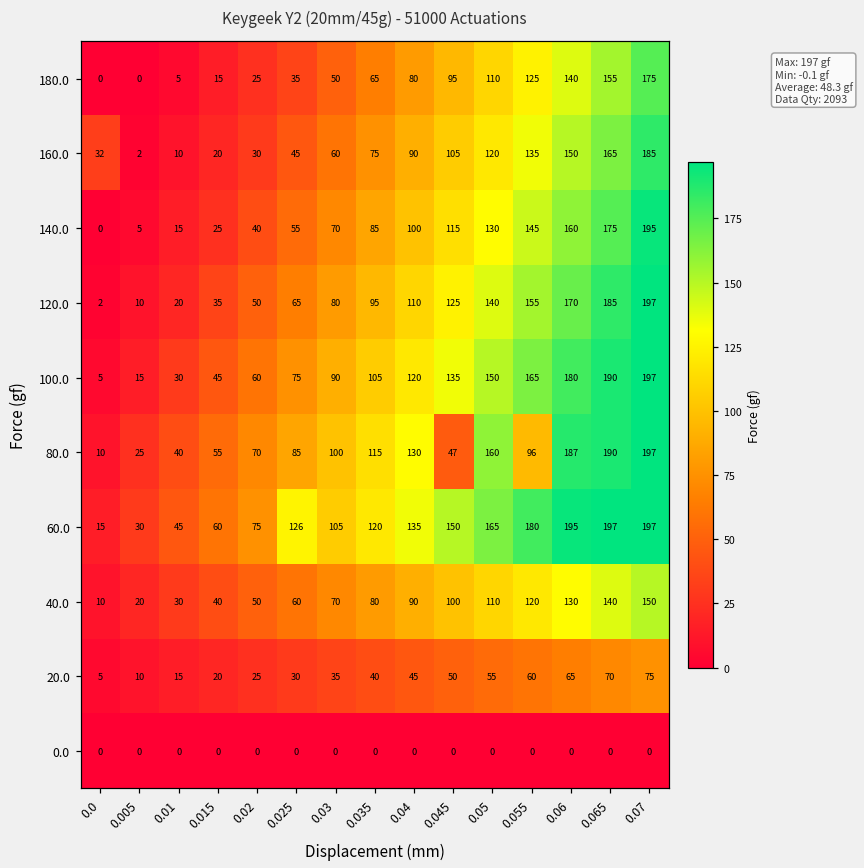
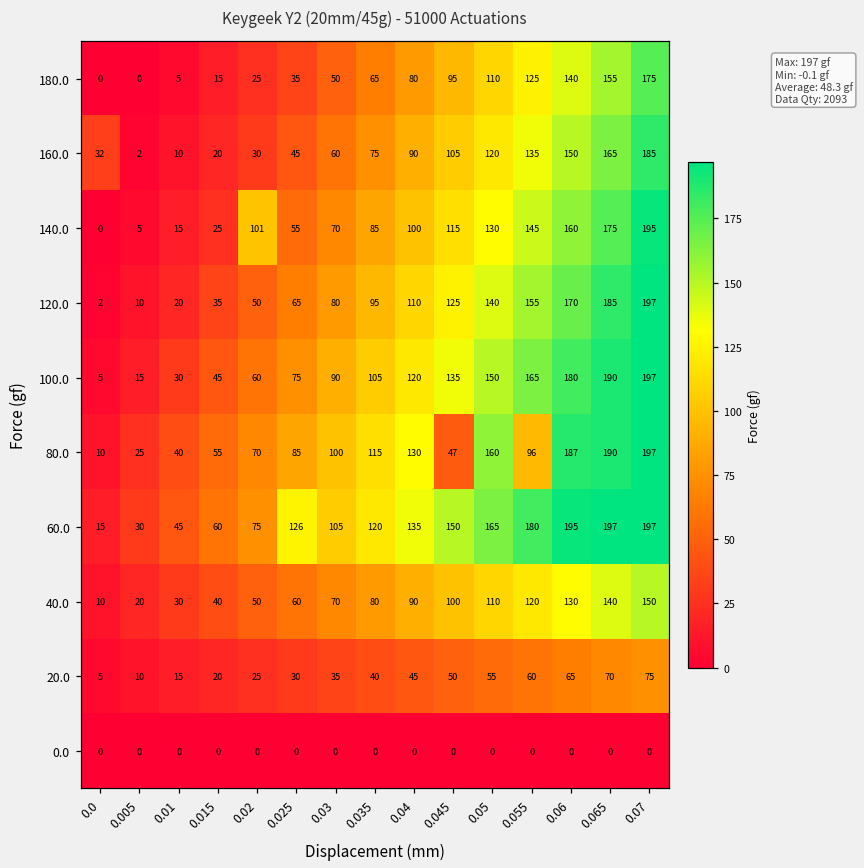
  {
    "180.0": {
      "0.0": 0,
      "0.005": 0,
      "0.01": 5,
      "0.015": 15,
      "0.02": 25,
      "0.025": 35,
      "0.03": 50,
      "0.035": 65,
      "0.04": 80,
      "0.045": 95,
      "0.05": 110,
      "0.055": 125,
      "0.06": 140,
      "0.065": 155,
      "0.07": 175
    },
    "160.0": {
      "0.0": 32,
      "0.005": 2,
      "0.01": 10,
      "0.015": 20,
      "0.02": 30,
      "0.025": 45,
      "0.03": 60,
      "0.035": 75,
      "0.04": 90,
      "0.045": 105,
      "0.05": 120,
      "0.055": 135,
      "0.06": 150,
      "0.065": 165,
      "0.07": 185
    },
    "140.0": {
      "0.0": 0,
      "0.005": 5,
      "0.01": 15,
      "0.015": 25,
-     "0.02": 40,
+     "0.02": 101,
      "0.025": 55,
      "0.03": 70,
      "0.035": 85,
      "0.04": 100,
      "0.045": 115,
      "0.05": 130,
      "0.055": 145,
      "0.06": 160,
      "0.065": 175,
      "0.07": 195
    },
    "120.0": {
      "0.0": 2,
      "0.005": 10,
      "0.01": 20,
      "0.015": 35,
      "0.02": 50,
      "0.025": 65,
      "0.03": 80,
      "0.035": 95,
      "0.04": 110,
      "0.045": 125,
      "0.05": 140,
      "0.055": 155,
      "0.06": 170,
      "0.065": 185,
      "0.07": 197
    },
    "100.0": {
      "0.0": 5,
      "0.005": 15,
      "0.01": 30,
      "0.015": 45,
      "0.02": 60,
      "0.025": 75,
      "0.03": 90,
      "0.035": 105,
      "0.04": 120,
      "0.045": 135,
      "0.05": 150,
      "0.055": 165,
      "0.06": 180,
      "0.065": 190,
      "0.07": 197
    },
    "80.0": {
      "0.0": 10,
      "0.005": 25,
      "0.01": 40,
      "0.015": 55,
      "0.02": 70,
      "0.025": 85,
      "0.03": 100,
      "0.035": 115,
      "0.04": 130,
      "0.045": 47,
      "0.05": 160,
      "0.055": 96,
      "0.06": 187,
      "0.065": 190,
      "0.07": 197
    },
    "60.0": {
      "0.0": 15,
      "0.005": 30,
      "0.01": 45,
      "0.015": 60,
      "0.02": 75,
      "0.025": 126,
      "0.03": 105,
      "0.035": 120,
      "0.04": 135,
      "0.045": 150,
      "0.05": 165,
      "0.055": 180,
      "0.06": 195,
      "0.065": 197,
      "0.07": 197
    },
    "40.0": {
      "0.0": 10,
      "0.005": 20,
      "0.01": 30,
      "0.015": 40,
      "0.02": 50,
      "0.025": 60,
      "0.03": 70,
      "0.035": 80,
      "0.04": 90,
      "0.045": 100,
      "0.05": 110,
      "0.055": 120,
      "0.06": 130,
      "0.065": 140,
      "0.07": 150
    },
    "20.0": {
      "0.0": 5,
      "0.005": 10,
      "0.01": 15,
      "0.015": 20,
      "0.02": 25,
      "0.025": 30,
      "0.03": 35,
      "0.035": 40,
      "0.04": 45,
      "0.045": 50,
      "0.05": 55,
      "0.055": 60,
      "0.06": 65,
      "0.065": 70,
      "0.07": 75
    },
    "0.0": {
      "0.0": 0,
      "0.005": 0,
      "0.01": 0,
      "0.015": 0,
      "0.02": 0,
      "0.025": 0,
      "0.03": 0,
      "0.035": 0,
      "0.04": 0,
      "0.045": 0,
      "0.05": 0,
      "0.055": 0,
      "0.06": 0,
      "0.065": 0,
      "0.07": 0
    }
  }
